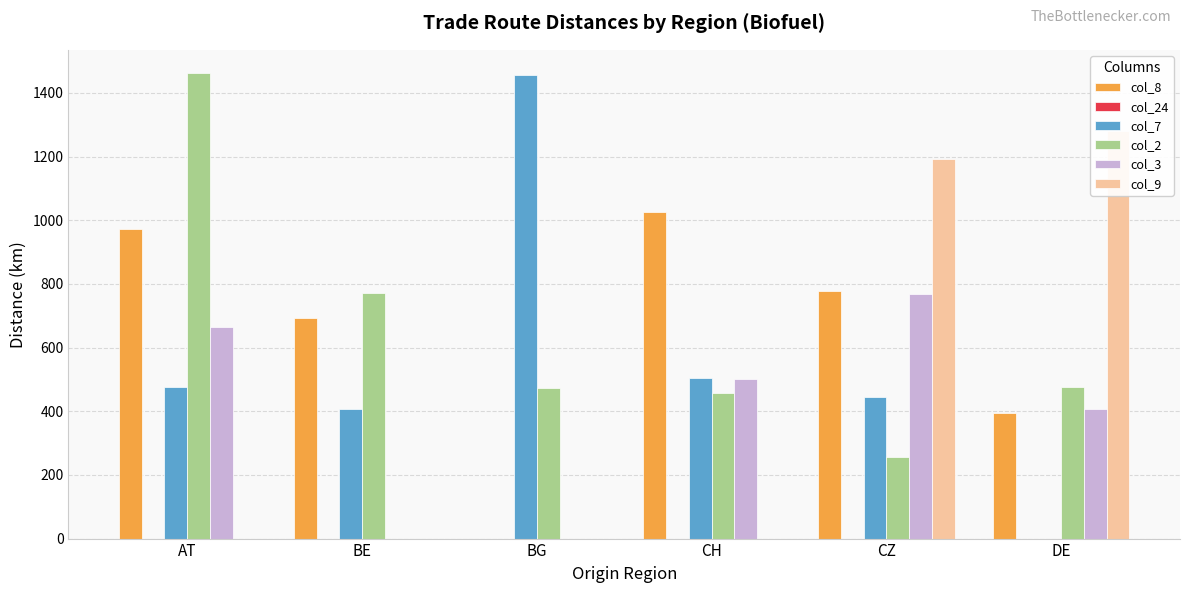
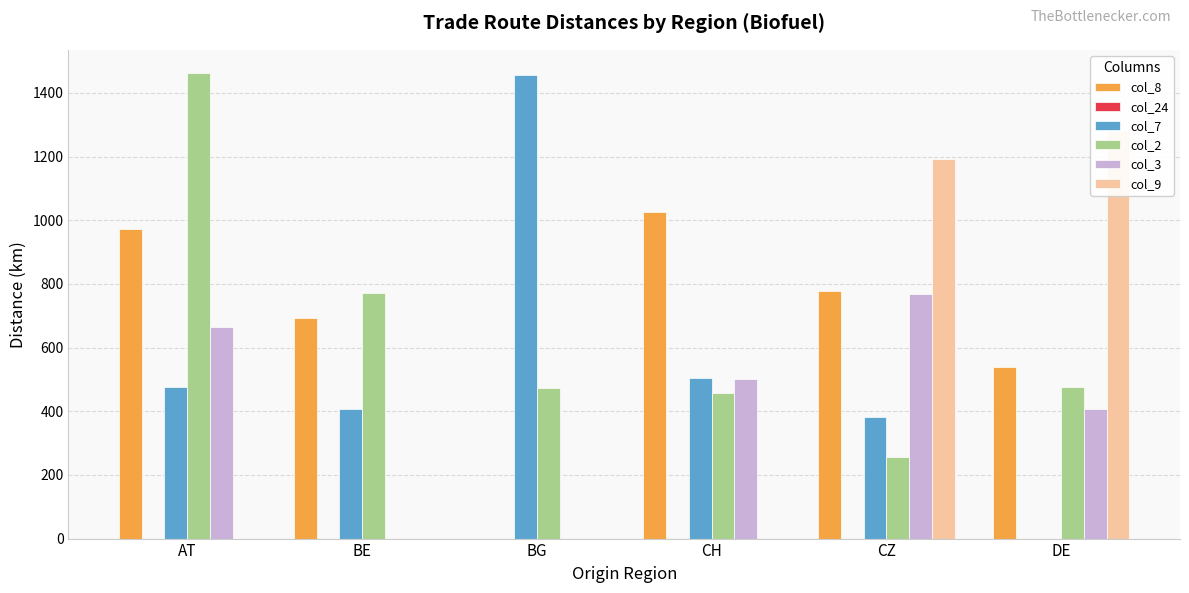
  {
    "col_8": {
      "AT": 970,
      "BE": 690,
      "BG": 0,
      "CH": 1030,
      "CZ": 780,
-     "DE": 390
+     "DE": 540
    },
    "col_24": {
      "AT": 0,
      "BE": 0,
      "BG": 0,
      "CH": 0,
      "CZ": 0,
      "DE": 0
    },
    "col_7": {
      "AT": 480,
      "BE": 410,
      "BG": 1460,
      "CH": 500,
-     "CZ": 440,
+     "CZ": 380,
      "DE": 0
    },
    "col_2": {
      "AT": 1460,
      "BE": 770,
      "BG": 470,
      "CH": 460,
      "CZ": 250,
      "DE": 480
    },
    "col_3": {
      "AT": 670,
      "BE": 0,
      "BG": 0,
      "CH": 500,
      "CZ": 770,
      "DE": 410
    },
    "col_9": {
      "AT": 0,
      "BE": 0,
      "BG": 0,
      "CH": 0,
      "CZ": 1190
    }
  }
